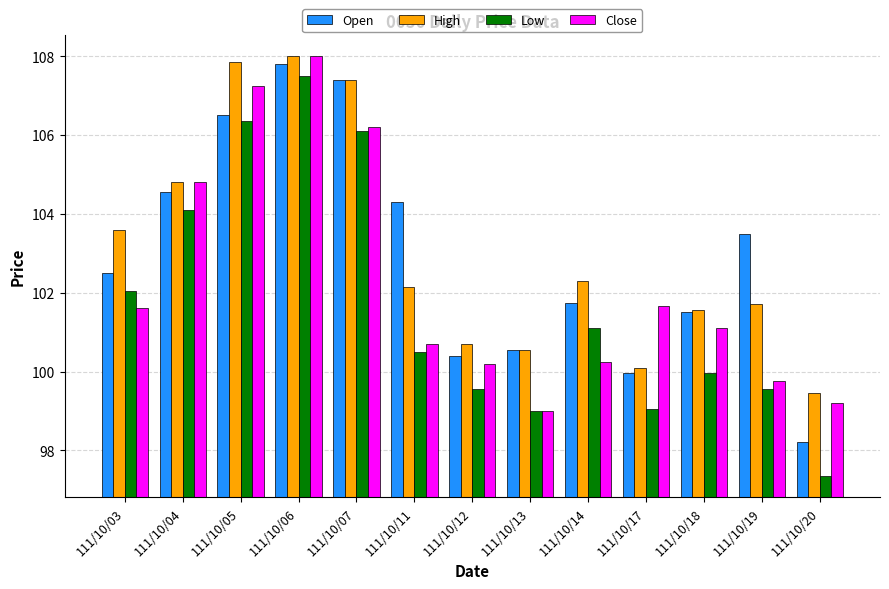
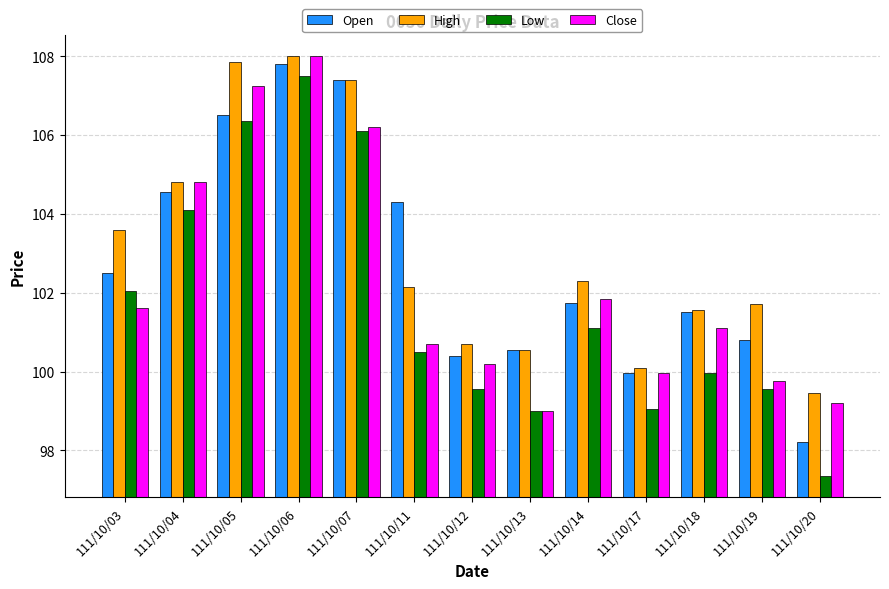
  {
    "Open": {
      "111/10/03": 102.5,
      "111/10/04": 104.6,
      "111/10/05": 106.5,
      "111/10/06": 107.8,
      "111/10/07": 107.4,
      "111/10/11": 104.3,
      "111/10/12": 100.4,
      "111/10/13": 100.6,
      "111/10/14": 101.8,
      "111/10/17": 100.0,
      "111/10/18": 101.5,
-     "111/10/19": 103.5,
+     "111/10/19": 100.8,
      "111/10/20": 98.2
    },
    "High": {
      "111/10/03": 103.6,
      "111/10/04": 104.8,
      "111/10/05": 107.9,
      "111/10/06": 108.0,
      "111/10/07": 107.4,
      "111/10/11": 102.2,
      "111/10/12": 100.7,
      "111/10/13": 100.6,
      "111/10/14": 102.3,
      "111/10/17": 100.1,
      "111/10/18": 101.6,
      "111/10/19": 101.7,
      "111/10/20": 99.5
    },
    "Low": {
      "111/10/03": 102.1,
      "111/10/04": 104.1,
      "111/10/05": 106.4,
      "111/10/06": 107.5,
      "111/10/07": 106.1,
      "111/10/11": 100.5,
      "111/10/12": 99.6,
      "111/10/13": 99.0,
      "111/10/14": 101.1,
      "111/10/17": 99.1,
      "111/10/18": 100.0,
      "111/10/19": 99.6,
      "111/10/20": 97.4
    },
    "Close": {
      "111/10/03": 101.6,
      "111/10/04": 104.8,
      "111/10/05": 107.3,
      "111/10/06": 108.0,
      "111/10/07": 106.2,
      "111/10/11": 100.7,
      "111/10/12": 100.2,
      "111/10/13": 99.0,
-     "111/10/14": 100.2,
-     "111/10/17": 101.7,
+     "111/10/14": 101.9,
+     "111/10/17": 100.0,
      "111/10/18": 101.1,
      "111/10/19": 99.8,
      "111/10/20": 99.2
    }
  }
